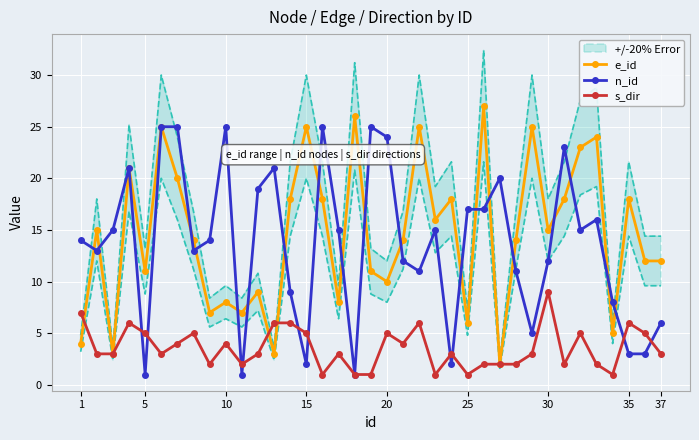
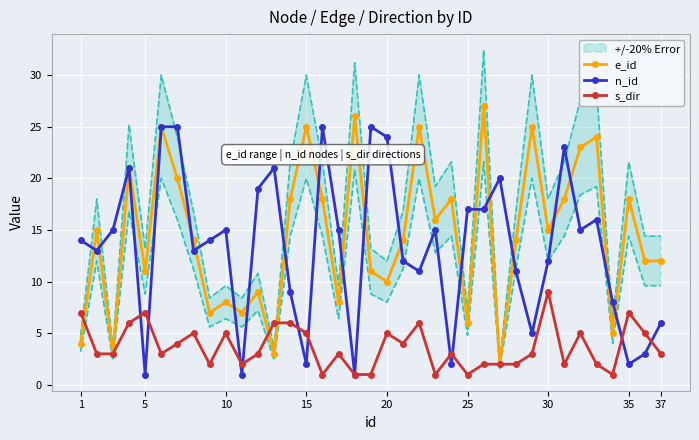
  {
    "e_id": {
      "1": 4,
      "5": 11,
      "10": 8,
      "15": 25,
      "20": 10,
      "25": 6,
      "30": 15,
      "35": 18,
      "37": 12
    },
    "n_id": {
      "1": 14,
      "5": 1,
-     "10": 25,
+     "10": 15,
      "15": 2,
      "20": 24,
      "25": 17,
-     "35": 3,
+     "35": 2,
      "37": 6
    },
    "s_dir": {
      "1": 7,
-     "5": 5,
-     "10": 4,
+     "5": 7,
+     "10": 5,
      "15": 5,
      "20": 5,
      "25": 1,
      "30": 9,
-     "35": 6,
+     "35": 7,
      "37": 3
    }
  }
